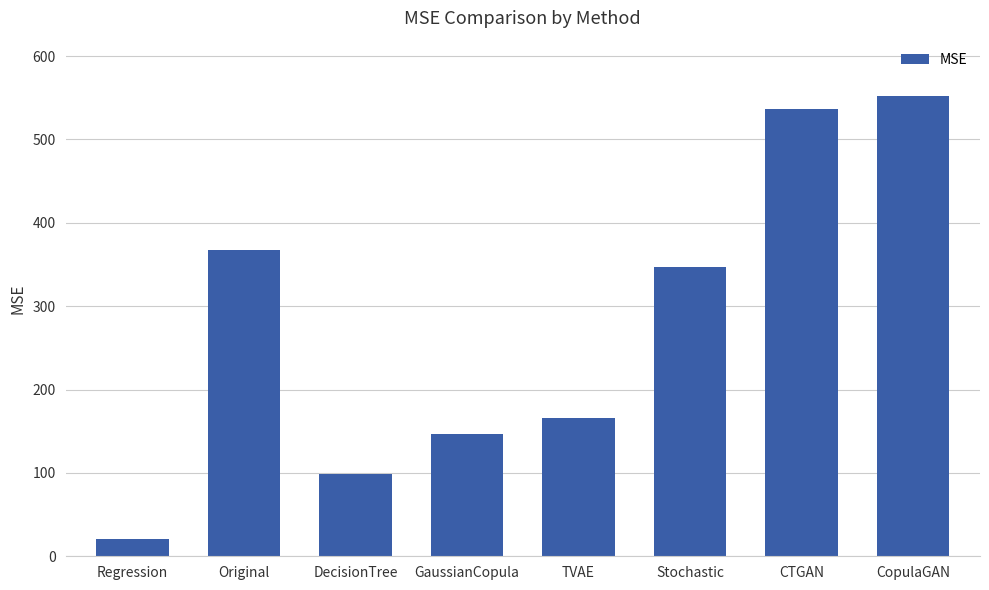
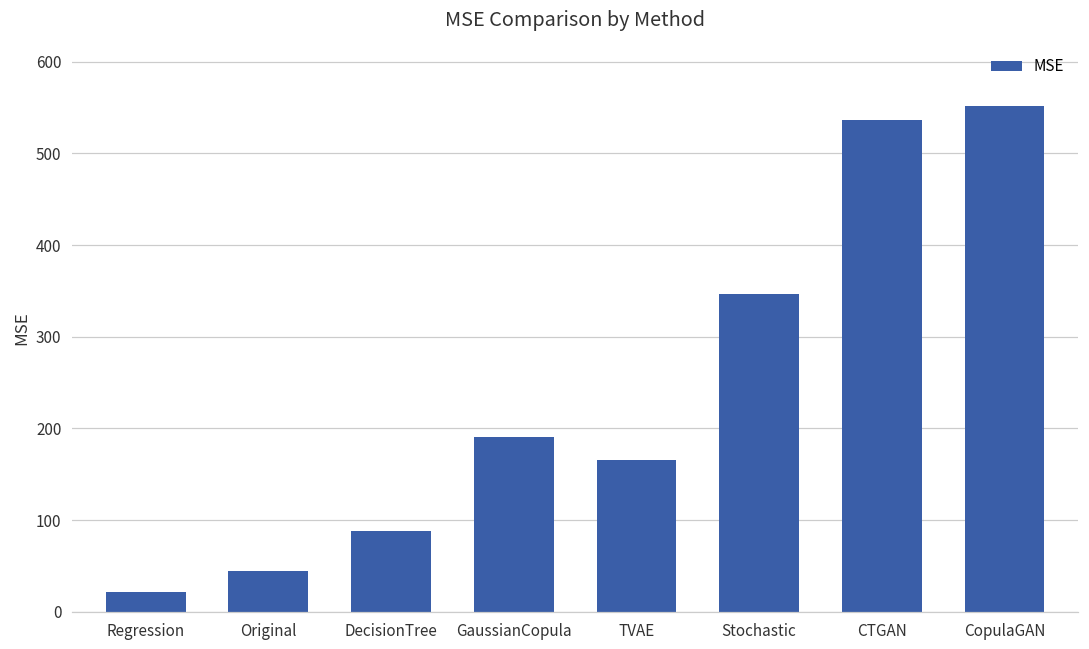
  {
    "Regression": 20,
-   "Original": 370,
-   "DecisionTree": 100,
-   "GaussianCopula": 150,
+   "Original": 40,
+   "DecisionTree": 90,
+   "GaussianCopula": 190,
    "TVAE": 170,
    "Stochastic": 350,
    "CTGAN": 540,
    "CopulaGAN": 550
  }
